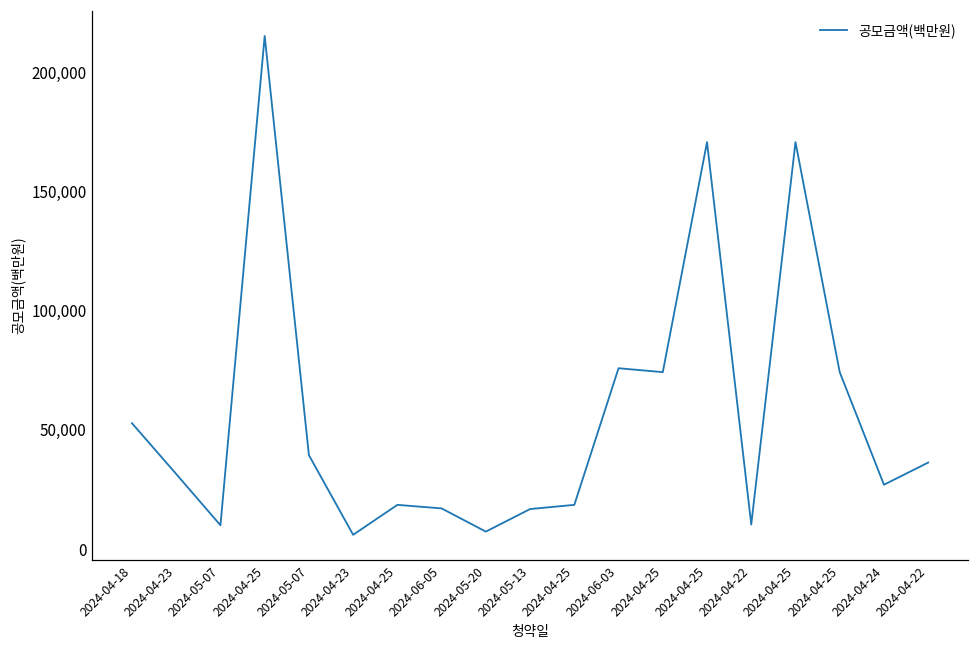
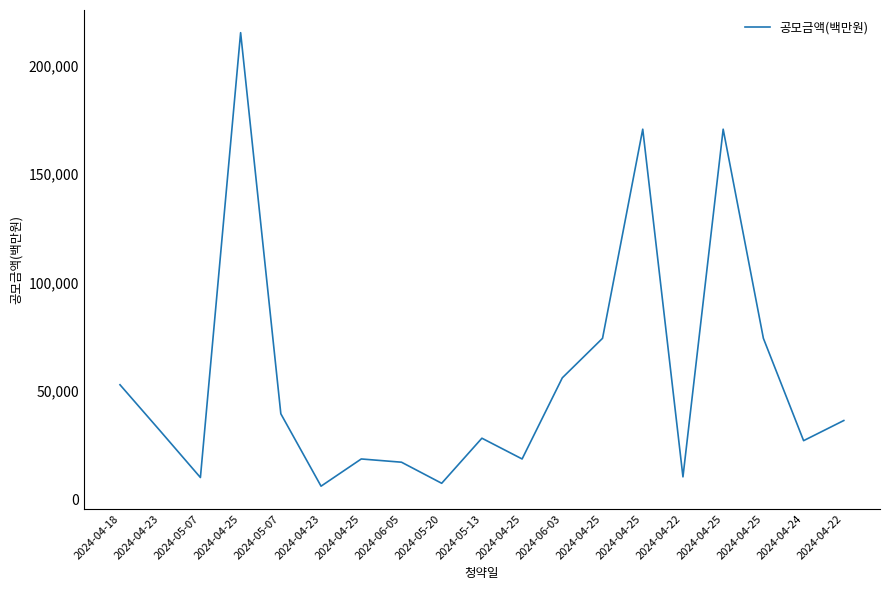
  {
    "2024-04-18": "53,000",
    "2024-06-05": "17,000",
    "2024-05-20": "7,000",
-   "2024-05-13": "17,000",
-   "2024-06-03": "76,000",
+   "2024-05-13": "28,000",
+   "2024-06-03": "56,000",
    "2024-04-24": "27,000"
  }
